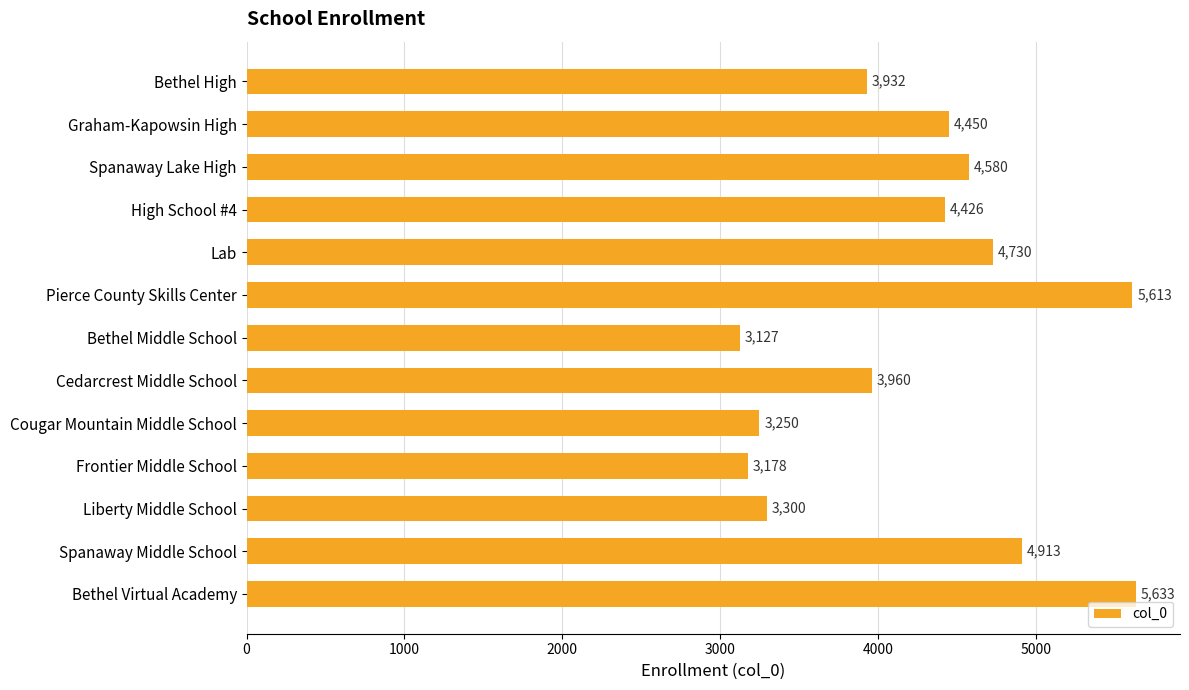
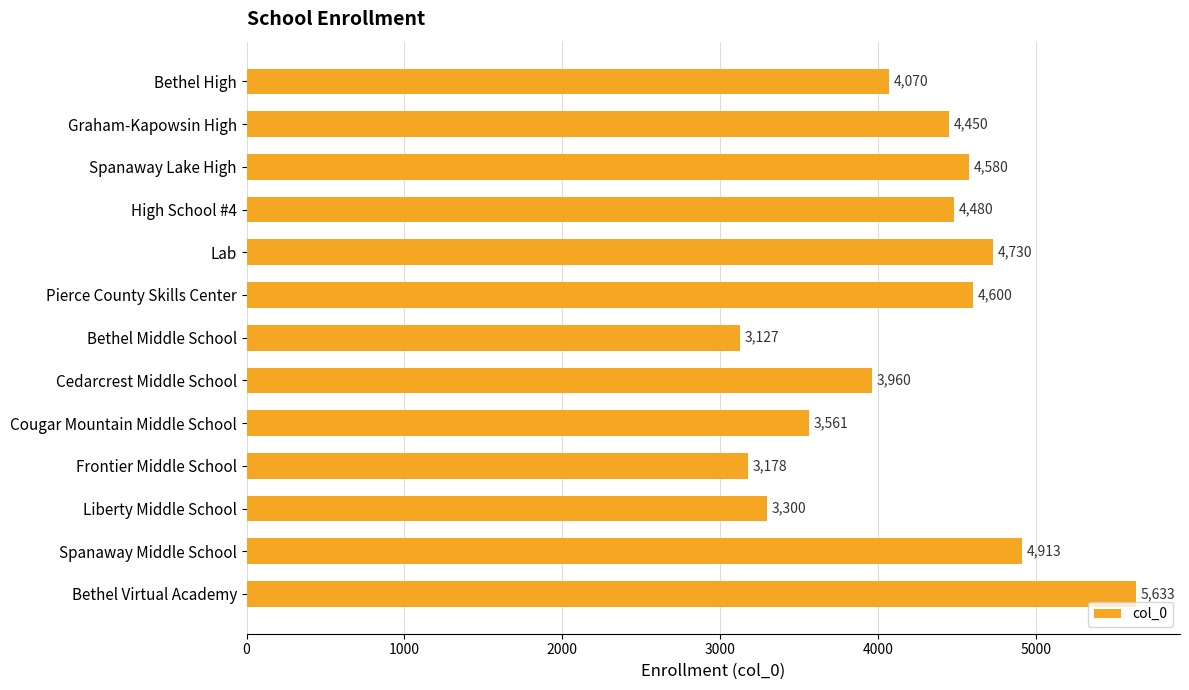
  {
-   "Bethel High": "3,932",
+   "Bethel High": "4,070",
    "Graham-Kapowsin High": "4,450",
    "Spanaway Lake High": "4,580",
-   "High School #4": "4,426",
+   "High School #4": "4,480",
    "Lab": "4,730",
-   "Pierce County Skills Center": "5,613",
+   "Pierce County Skills Center": "4,600",
    "Bethel Middle School": "3,127",
    "Cedarcrest Middle School": "3,960",
-   "Cougar Mountain Middle School": "3,250",
+   "Cougar Mountain Middle School": "3,561",
    "Frontier Middle School": "3,178",
    "Liberty Middle School": "3,300",
    "Spanaway Middle School": "4,913",
    "Bethel Virtual Academy": "5,633"
  }
